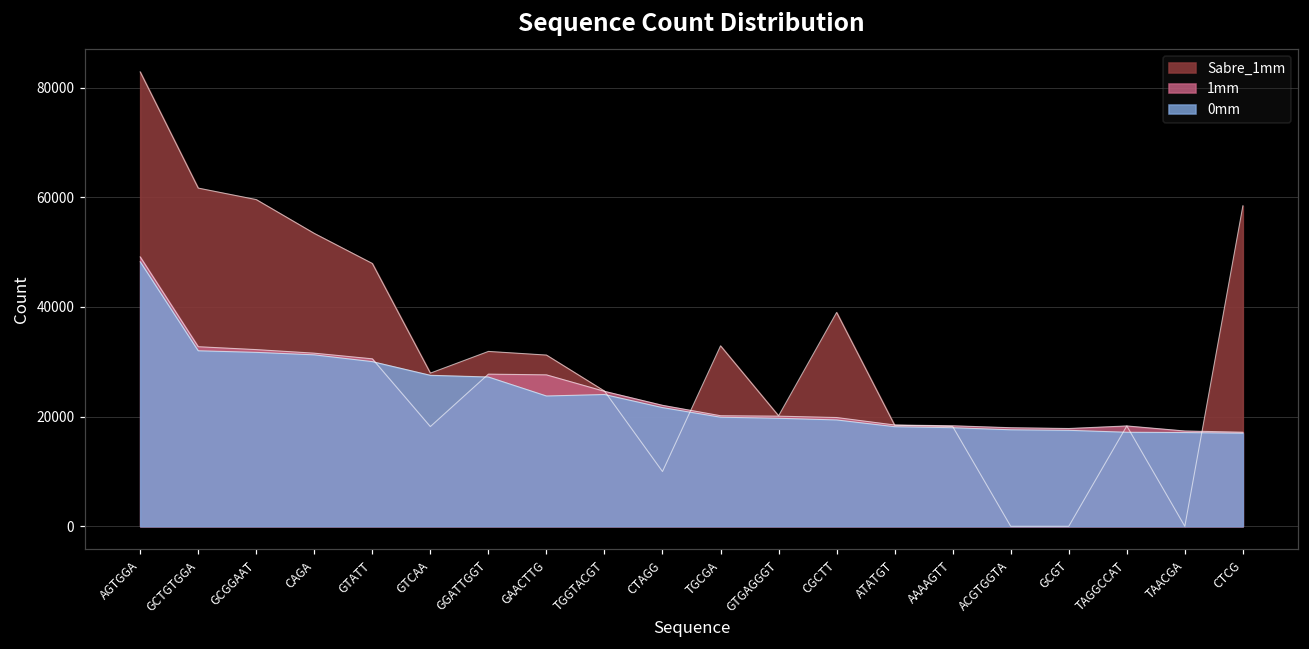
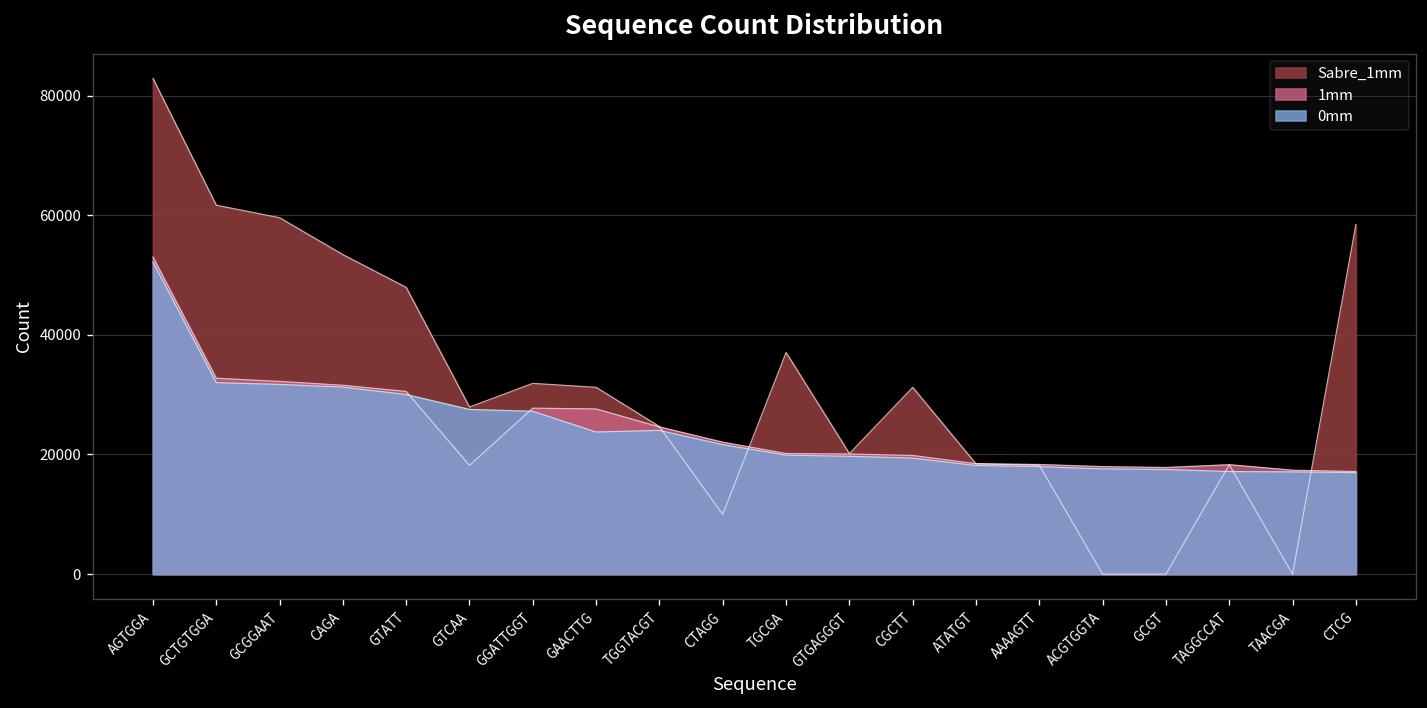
  {
    "Sabre_1mm": {
      "AGTGGA": 83000,
      "GCTGTGGA": 62000,
      "GCGGAAT": 60000,
      "CAGA": 53000,
      "GTATT": 48000,
      "GGATTGGT": 32000,
      "GAACTTG": 31000,
      "CTAGG": 10000,
-     "TGCGA": 33000,
-     "CGCTT": 39000,
+     "TGCGA": 37000,
+     "CGCTT": 31000,
      "ACGTGGTA": 0,
      "GCGT": 0,
      "TAACGA": 0,
      "CTCG": 58000
    },
    "1mm": {
-     "AGTGGA": 49000,
+     "AGTGGA": 53000,
      "GCTGTGGA": 33000,
      "GTCAA": 18000,
      "GGATTGGT": 28000,
      "GAACTTG": 28000
    },
    "0mm": {
-     "AGTGGA": 48000,
+     "AGTGGA": 52000,
      "GCTGTGGA": 32000,
      "GGATTGGT": 27000,
      "GAACTTG": 24000,
      "TGGTACGT": 24000,
      "TAGGCCAT": 17000
    }
  }
